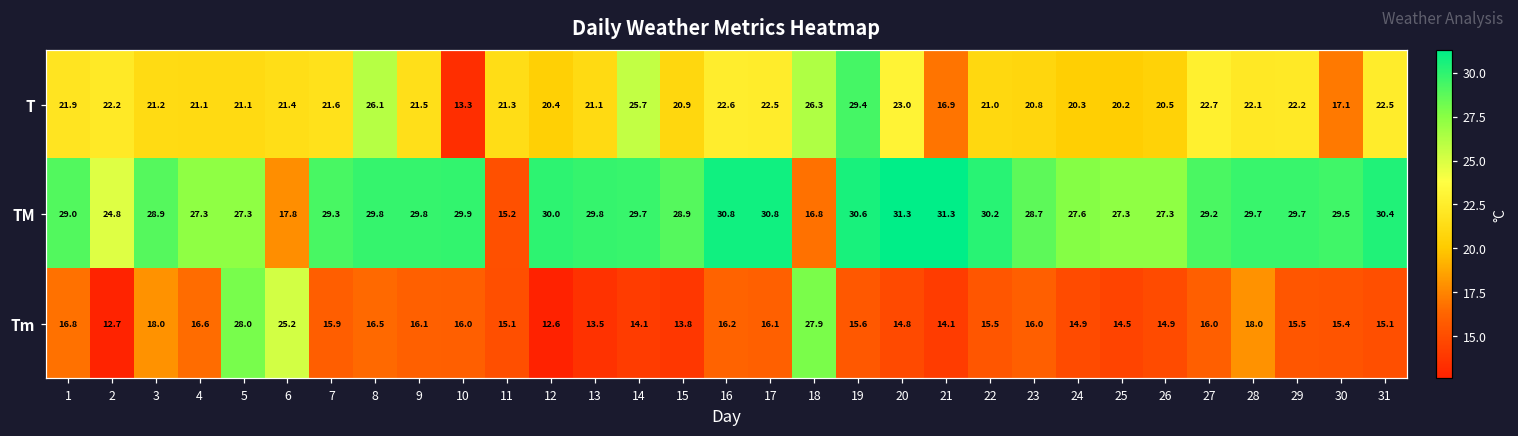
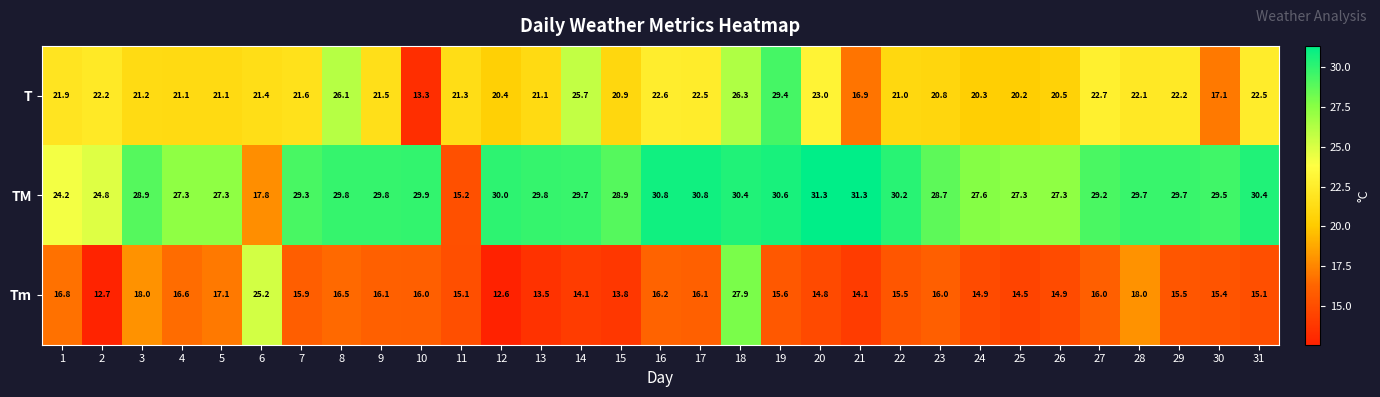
  {
    "T": {
      "1": 21.9,
      "2": 22.2,
      "3": 21.2,
      "4": 21.1,
      "5": 21.1,
      "6": 21.4,
      "7": 21.6,
      "8": 26.1,
      "9": 21.5,
      "10": 13.3,
      "11": 21.3,
      "12": 20.4,
      "13": 21.1,
      "14": 25.7,
      "15": 20.9,
      "16": 22.6,
      "17": 22.5,
      "18": 26.3,
      "19": 29.4,
      "20": 23.0,
      "21": 16.9,
      "22": 21.0,
      "23": 20.8,
      "24": 20.3,
      "25": 20.2,
      "26": 20.5,
      "27": 22.7,
      "28": 22.1,
      "29": 22.2,
      "30": 17.1,
      "31": 22.5
    },
    "TM": {
-     "1": 29.0,
+     "1": 24.2,
      "2": 24.8,
      "3": 28.9,
      "4": 27.3,
      "5": 27.3,
      "6": 17.8,
      "7": 29.3,
      "8": 29.8,
      "9": 29.8,
      "10": 29.9,
      "11": 15.2,
      "12": 30.0,
      "13": 29.8,
      "14": 29.7,
      "15": 28.9,
      "16": 30.8,
      "17": 30.8,
-     "18": 16.8,
+     "18": 30.4,
      "19": 30.6,
      "20": 31.3,
      "21": 31.3,
      "22": 30.2,
      "23": 28.7,
      "24": 27.6,
      "25": 27.3,
      "26": 27.3,
      "27": 29.2,
      "28": 29.7,
      "29": 29.7,
      "30": 29.5,
      "31": 30.4
    },
    "Tm": {
      "1": 16.8,
      "2": 12.7,
      "3": 18.0,
      "4": 16.6,
-     "5": 28.0,
+     "5": 17.1,
      "6": 25.2,
      "7": 15.9,
      "8": 16.5,
      "9": 16.1,
      "10": 16.0,
      "11": 15.1,
      "12": 12.6,
      "13": 13.5,
      "14": 14.1,
      "15": 13.8,
      "16": 16.2,
      "17": 16.1,
      "18": 27.9,
      "19": 15.6,
      "20": 14.8,
      "21": 14.1,
      "22": 15.5,
      "23": 16.0,
      "24": 14.9,
      "25": 14.5,
      "26": 14.9,
      "27": 16.0,
      "28": 18.0,
      "29": 15.5,
      "30": 15.4,
      "31": 15.1
    }
  }
